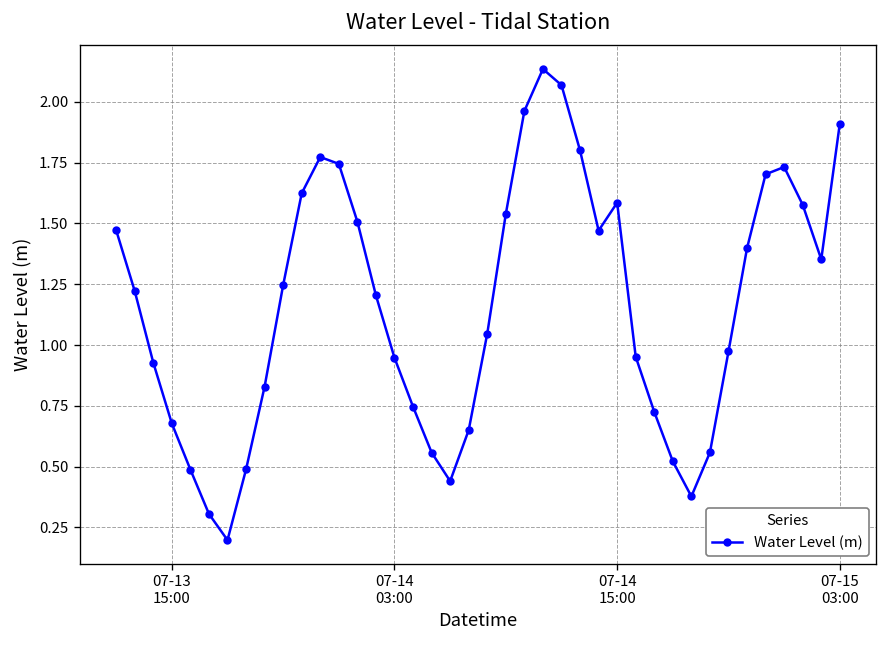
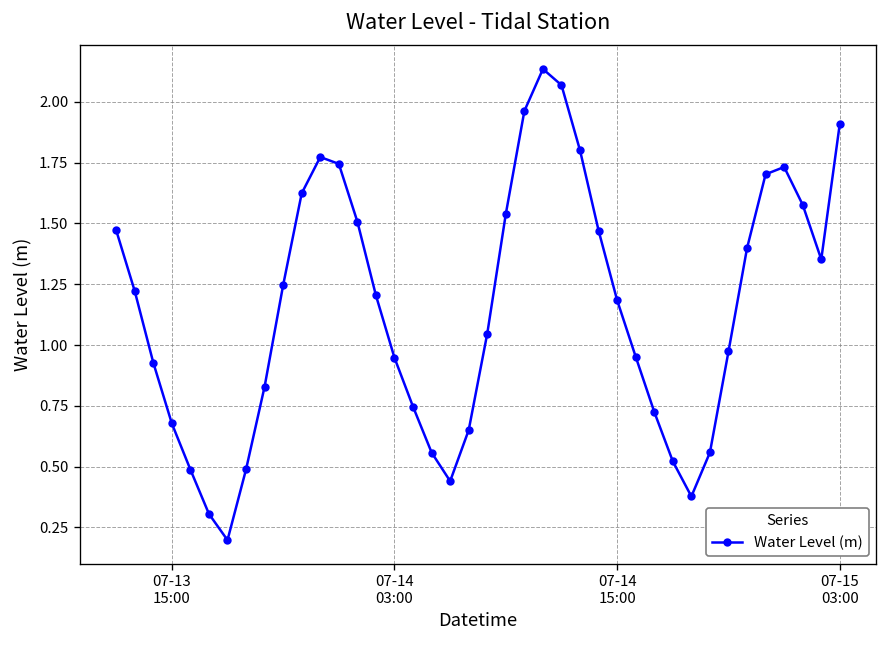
  {
    "07-13 15:00": 0.68,
    "07-14 03:00": 0.95,
-   "07-14 15:00": 1.59,
+   "07-14 15:00": 1.18,
    "07-15 03:00": 1.91
  }
